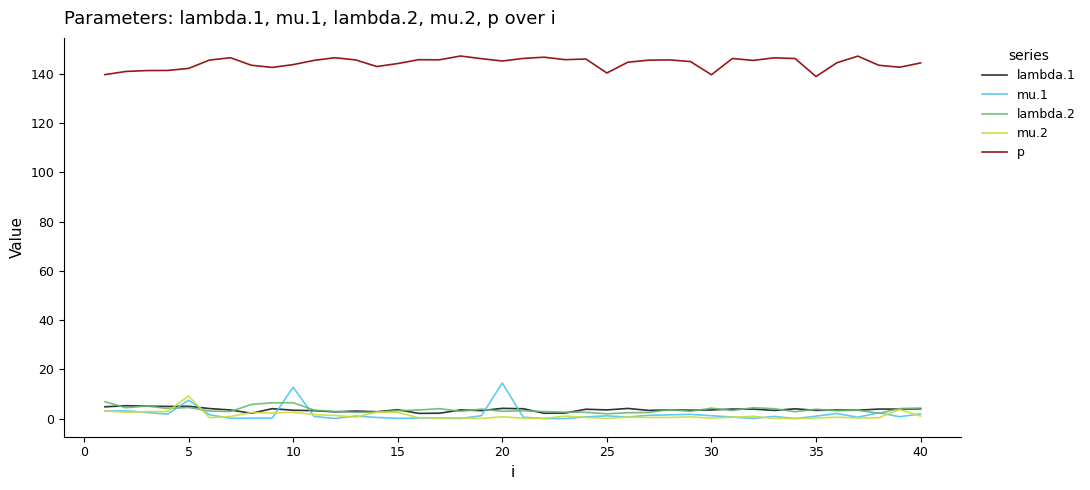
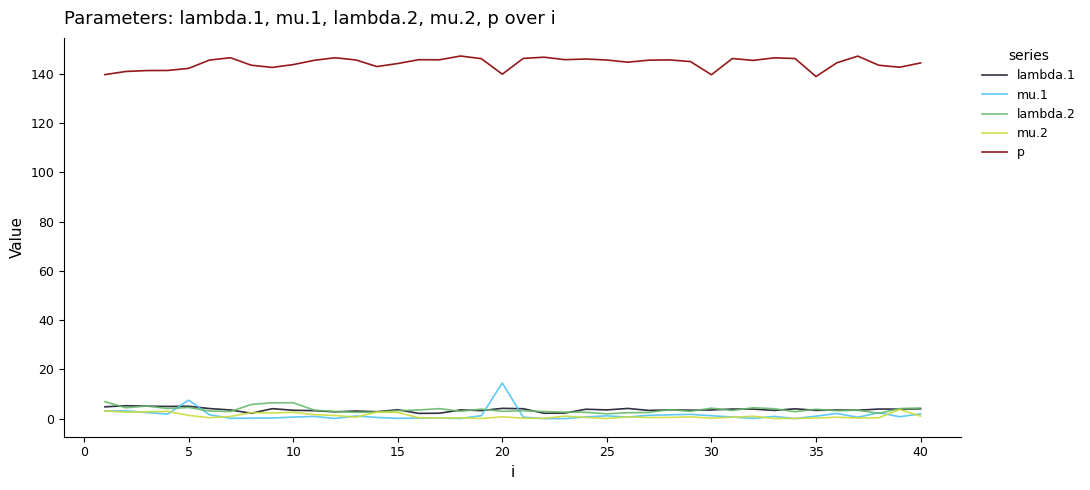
  {
    "lambda.1": {
      "20": 4,
      "25": 4
    },
    "mu.1": {
      "5": 7,
-     "10": 13,
+     "10": 1,
      "15": 0,
      "20": 14
    },
    "lambda.2": {
      "10": 6,
      "20": 3
    },
    "mu.2": {
-     "5": 9,
+     "5": 1,
      "20": 1,
      "25": 0
    },
    "p": {
      "5": 142,
      "10": 144,
      "15": 144,
-     "20": 145,
-     "25": 140,
+     "20": 140,
+     "25": 146,
      "30": 140,
      "35": 139,
      "40": 144
    }
  }
